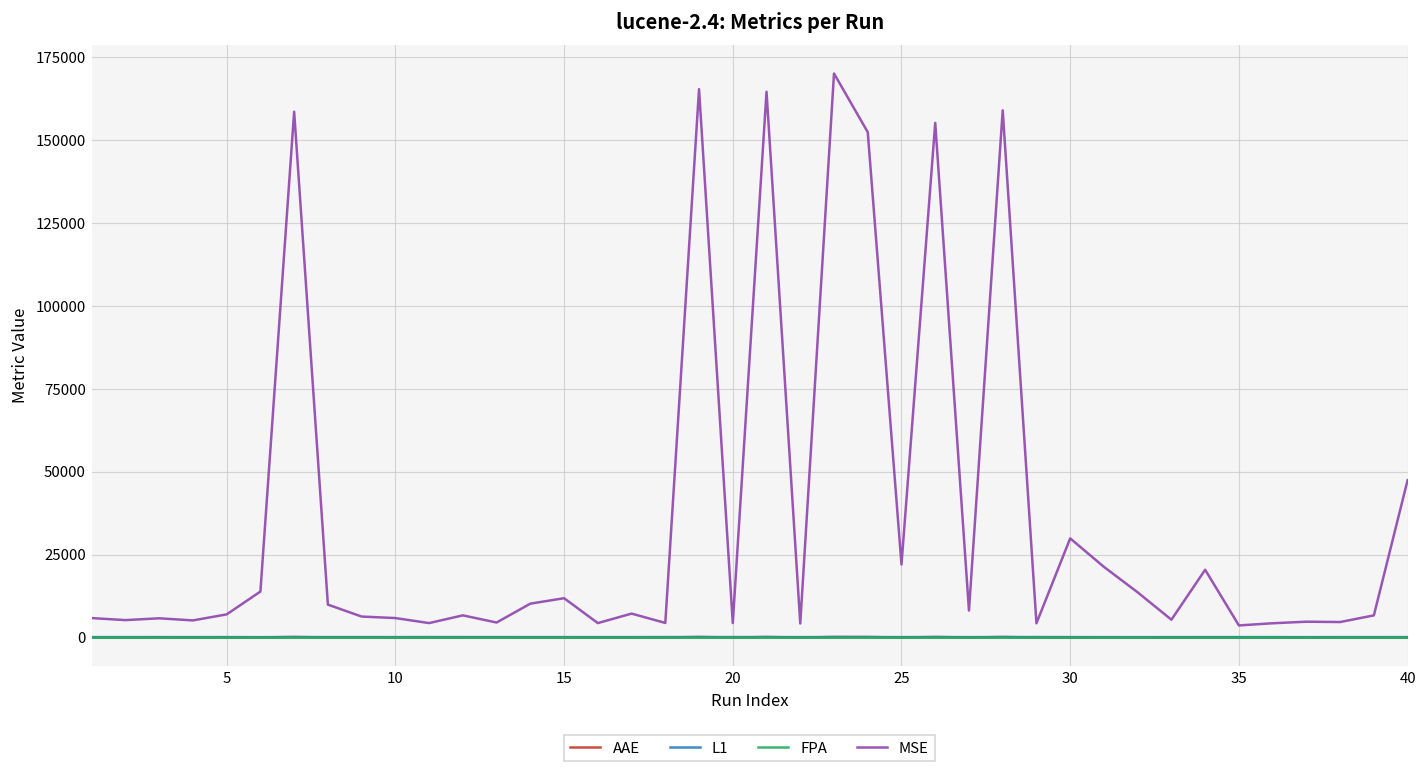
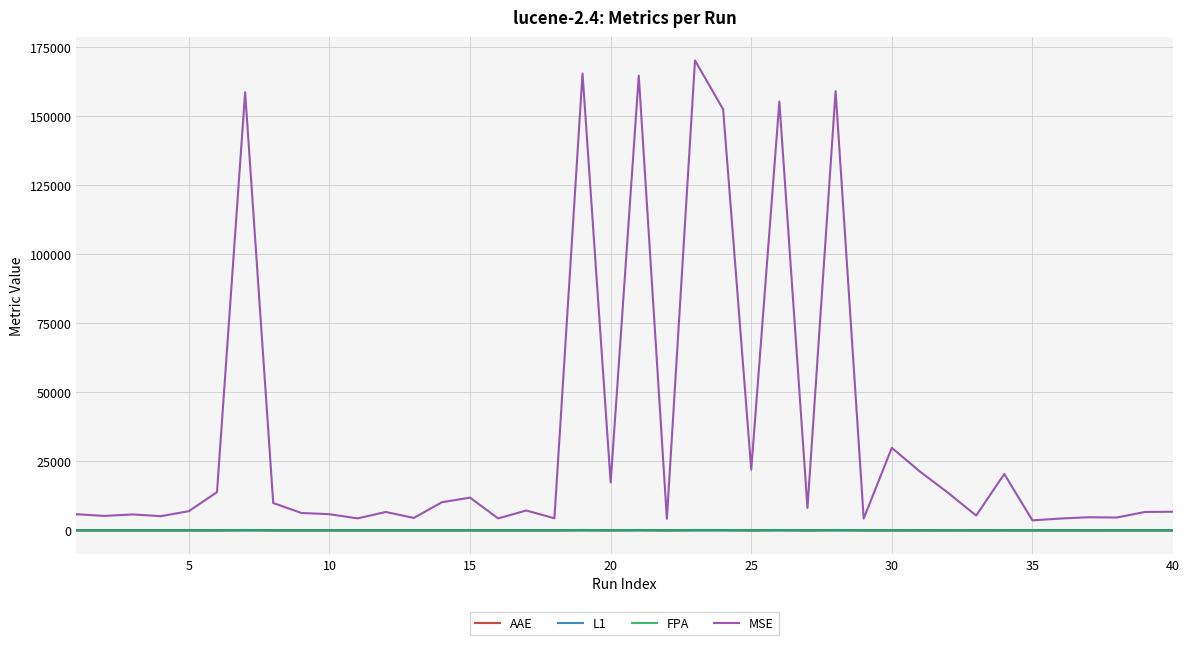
  {
    "MSE": {
      "5": 7000,
      "10": 6000,
      "15": 12000,
-     "20": 4000,
+     "20": 17000,
      "25": 22000,
      "30": 30000,
      "35": 4000,
-     "40": 47000
+     "40": 7000
    }
  }
